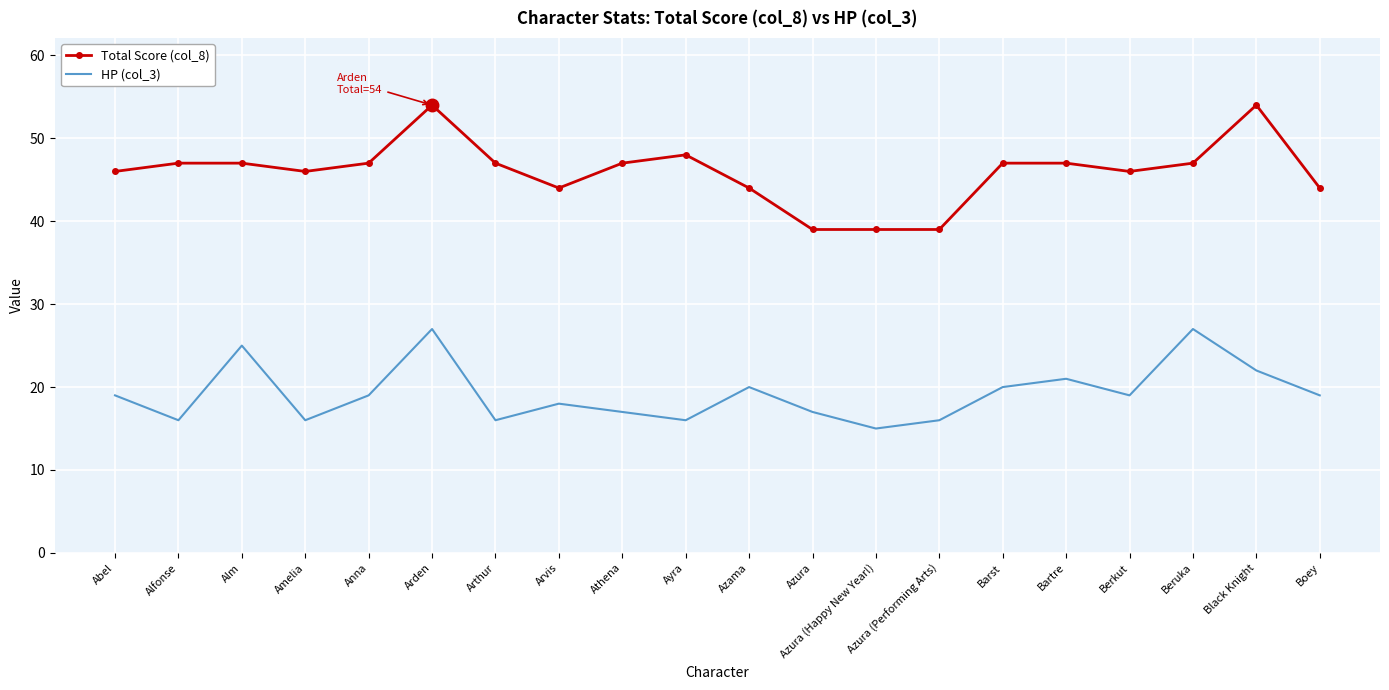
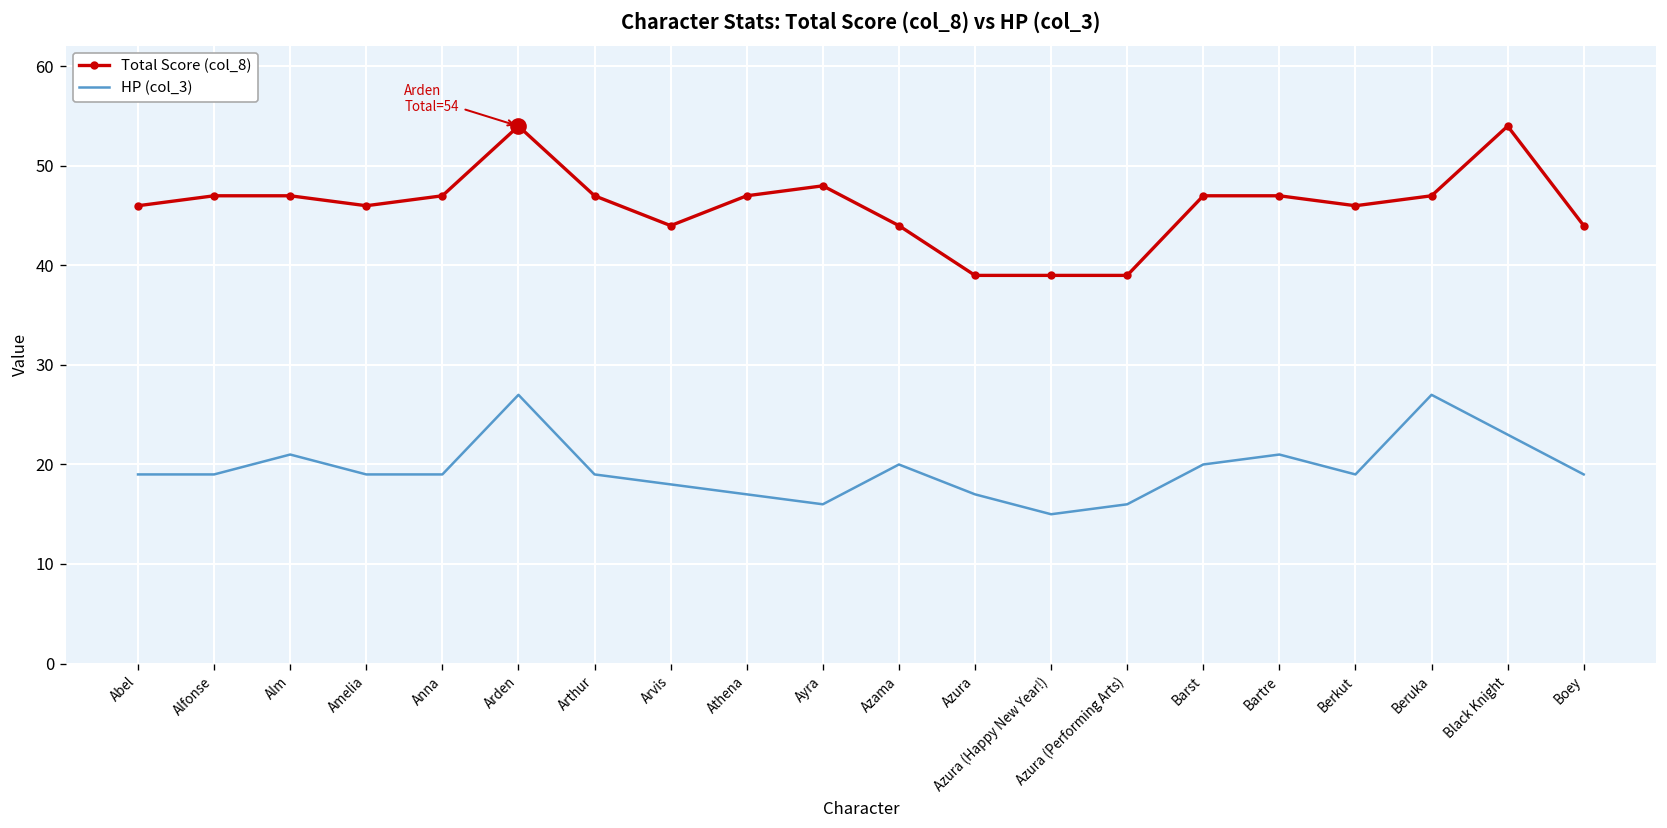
  {
    "HP (col_3)": {
      "Abel": 19,
-     "Alfonse": 16,
-     "Alm": 25,
-     "Amelia": 16,
+     "Alfonse": 19,
+     "Alm": 21,
+     "Amelia": 19,
      "Anna": 19,
      "Arden": 27,
-     "Arthur": 16,
+     "Arthur": 19,
      "Arvis": 18,
      "Athena": 17,
      "Ayra": 16,
      "Azama": 20,
      "Azura": 17,
      "Azura (Happy New Year!)": 15,
      "Azura (Performing Arts)": 16,
      "Barst": 20,
      "Bartre": 21,
      "Berkut": 19,
      "Beruka": 27,
-     "Black Knight": 22,
+     "Black Knight": 23,
      "Boey": 19
    }
  }
